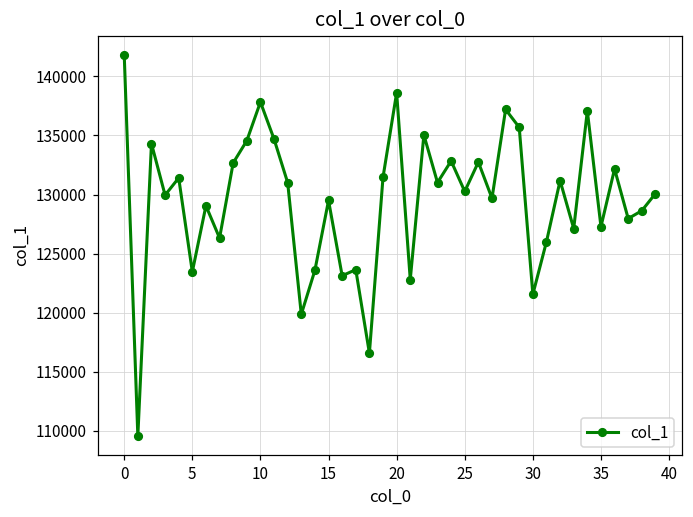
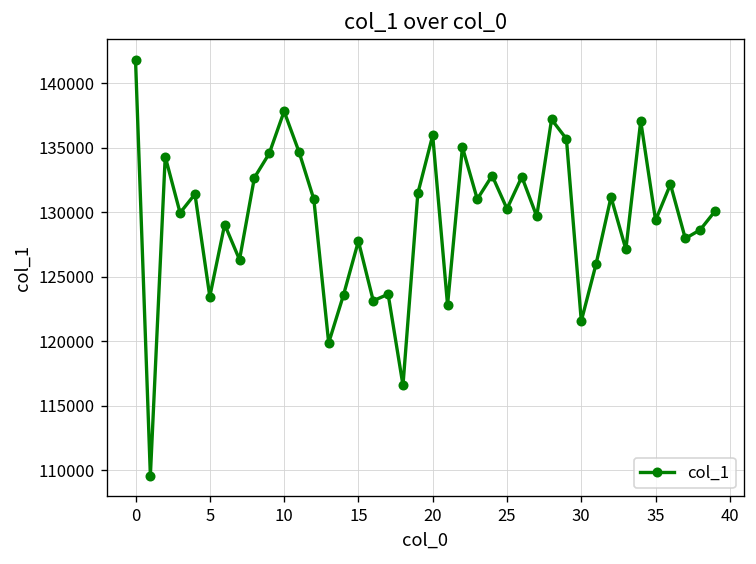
  {
    "0": 141800,
    "5": 123500,
    "10": 137800,
-   "15": 129500,
-   "20": 138600,
+   "15": 127800,
+   "20": 136000,
    "25": 130300,
    "30": 121600,
-   "35": 127300
+   "35": 129400
  }
